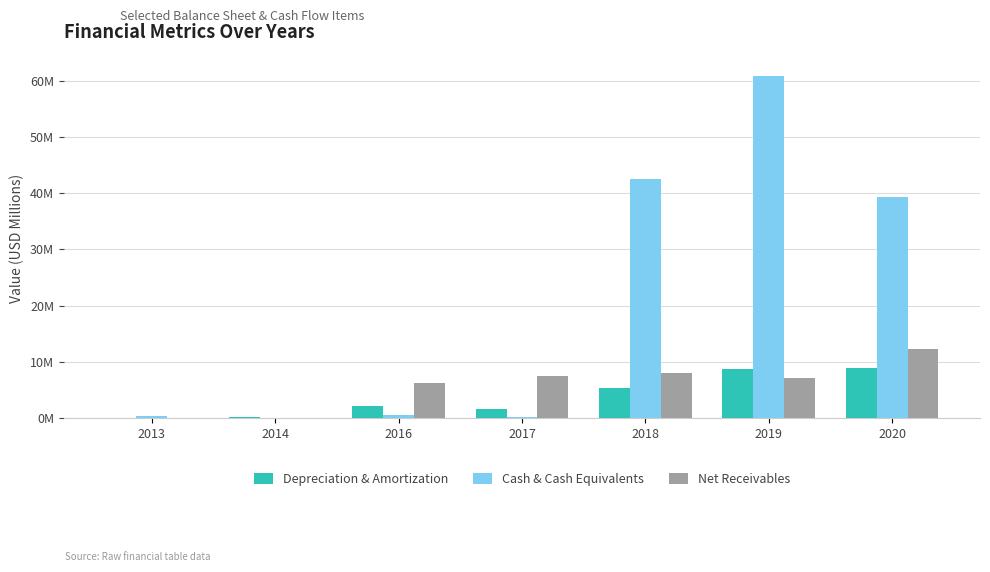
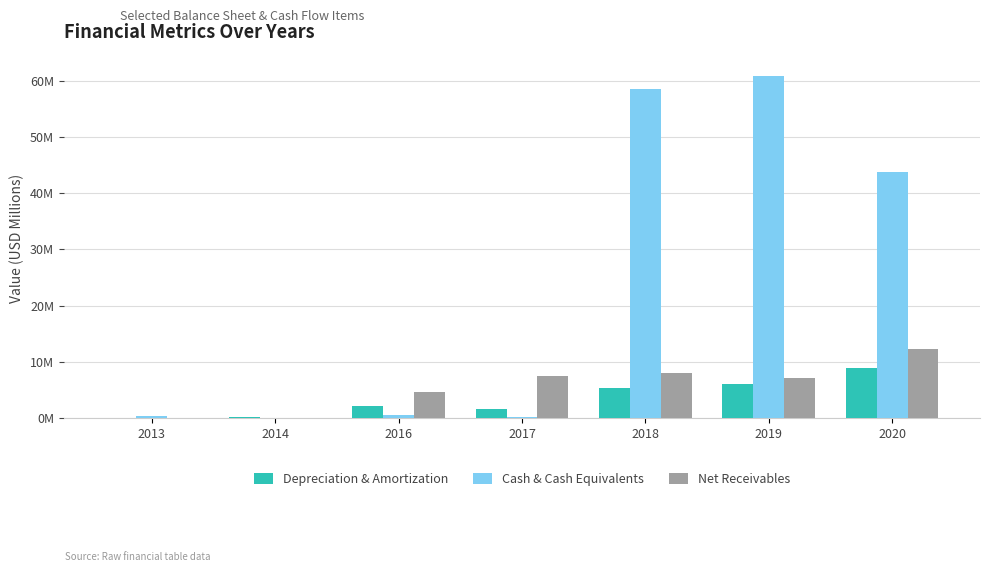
  {
    "Depreciation & Amortization": {
      "2016": 2000000,
      "2017": 2000000,
      "2018": 5000000,
-     "2019": 9000000,
+     "2019": 6000000,
      "2020": 9000000
    },
    "Cash & Cash Equivalents": {
      "2016": 1000000,
-     "2018": 43000000,
+     "2018": 59000000,
      "2019": 61000000,
-     "2020": 39000000
+     "2020": 44000000
    },
    "Net Receivables": {
-     "2016": 6000000,
+     "2016": 5000000,
      "2017": 7000000,
      "2018": 8000000,
      "2019": 7000000,
      "2020": 12000000
    }
  }
